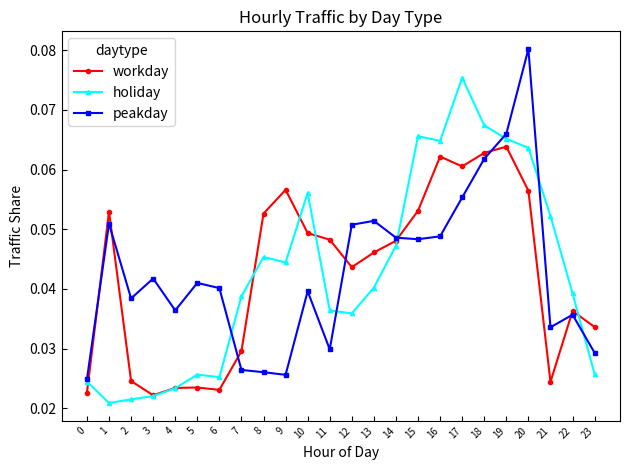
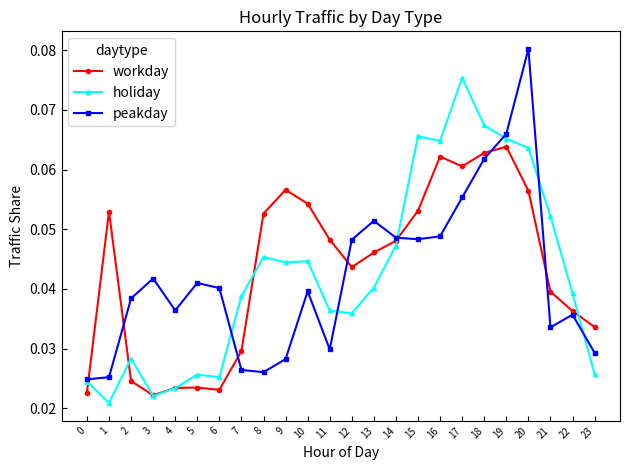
  {
    "workday": {
      "0": 0.023,
      "1": 0.053,
      "2": 0.025,
      "5": 0.023,
      "6": 0.023,
      "7": 0.030,
      "8": 0.053,
      "9": 0.057,
-     "10": 0.049,
+     "10": 0.054,
      "11": 0.048,
      "12": 0.044,
      "13": 0.046,
      "14": 0.048,
      "15": 0.053,
      "16": 0.062,
      "17": 0.061,
      "18": 0.063,
      "19": 0.064,
      "20": 0.056,
-     "21": 0.024,
+     "21": 0.040,
      "22": 0.036,
      "23": 0.034
    },
    "holiday": {
      "1": 0.021,
-     "2": 0.022,
+     "2": 0.028,
      "5": 0.026,
      "6": 0.025,
      "7": 0.039,
      "8": 0.045,
      "9": 0.044,
-     "10": 0.056,
+     "10": 0.045,
      "11": 0.036,
      "12": 0.036,
      "13": 0.040,
      "14": 0.047,
      "15": 0.066,
      "16": 0.065,
      "17": 0.075,
      "18": 0.067,
      "19": 0.065,
      "20": 0.064,
      "21": 0.052,
      "22": 0.039,
      "23": 0.026
    },
    "peakday": {
-     "1": 0.051,
+     "1": 0.025,
      "2": 0.038,
      "3": 0.042,
      "4": 0.036,
      "5": 0.041,
      "6": 0.040,
      "7": 0.026,
      "8": 0.026,
-     "9": 0.026,
+     "9": 0.028,
      "10": 0.040,
      "11": 0.030,
-     "12": 0.051,
+     "12": 0.048,
      "13": 0.051,
      "14": 0.049,
      "15": 0.048,
      "16": 0.049,
      "17": 0.055,
      "18": 0.062,
      "19": 0.066,
      "20": 0.080,
      "21": 0.034,
      "22": 0.036,
      "23": 0.029
    }
  }
